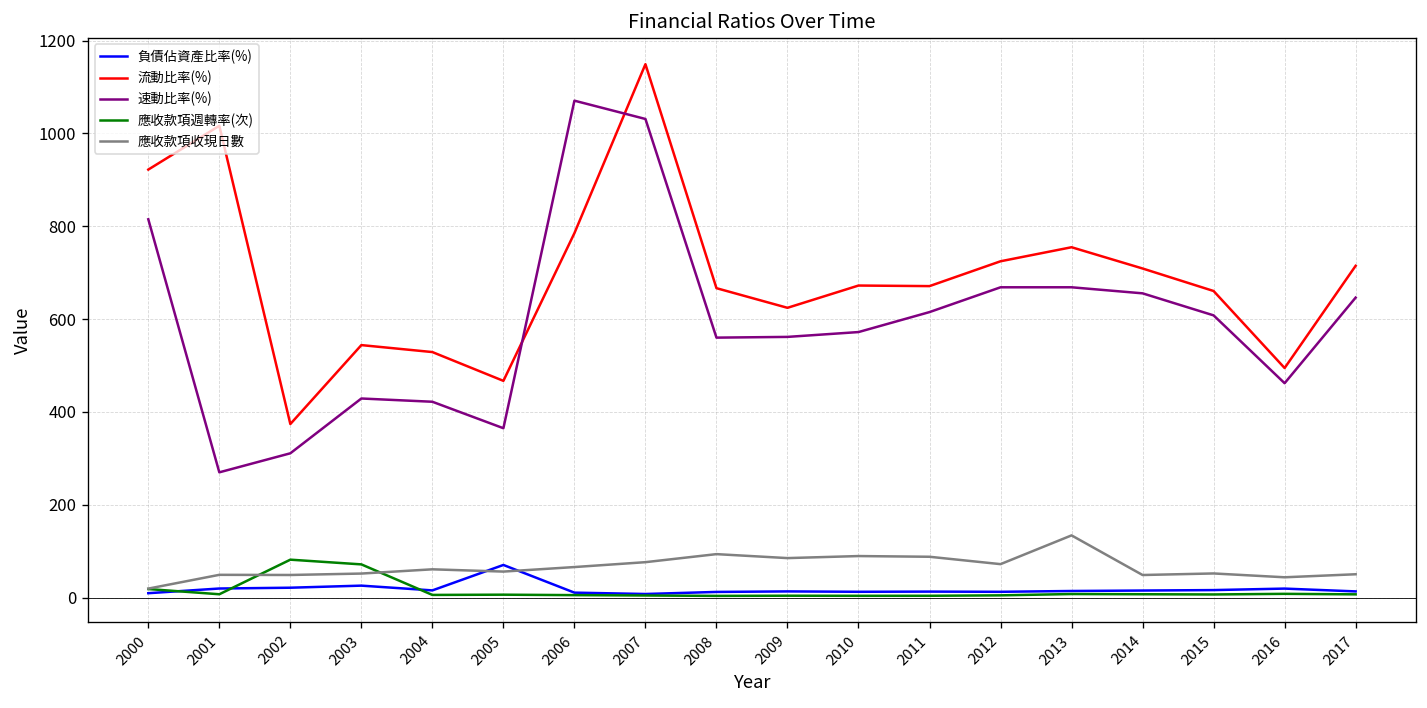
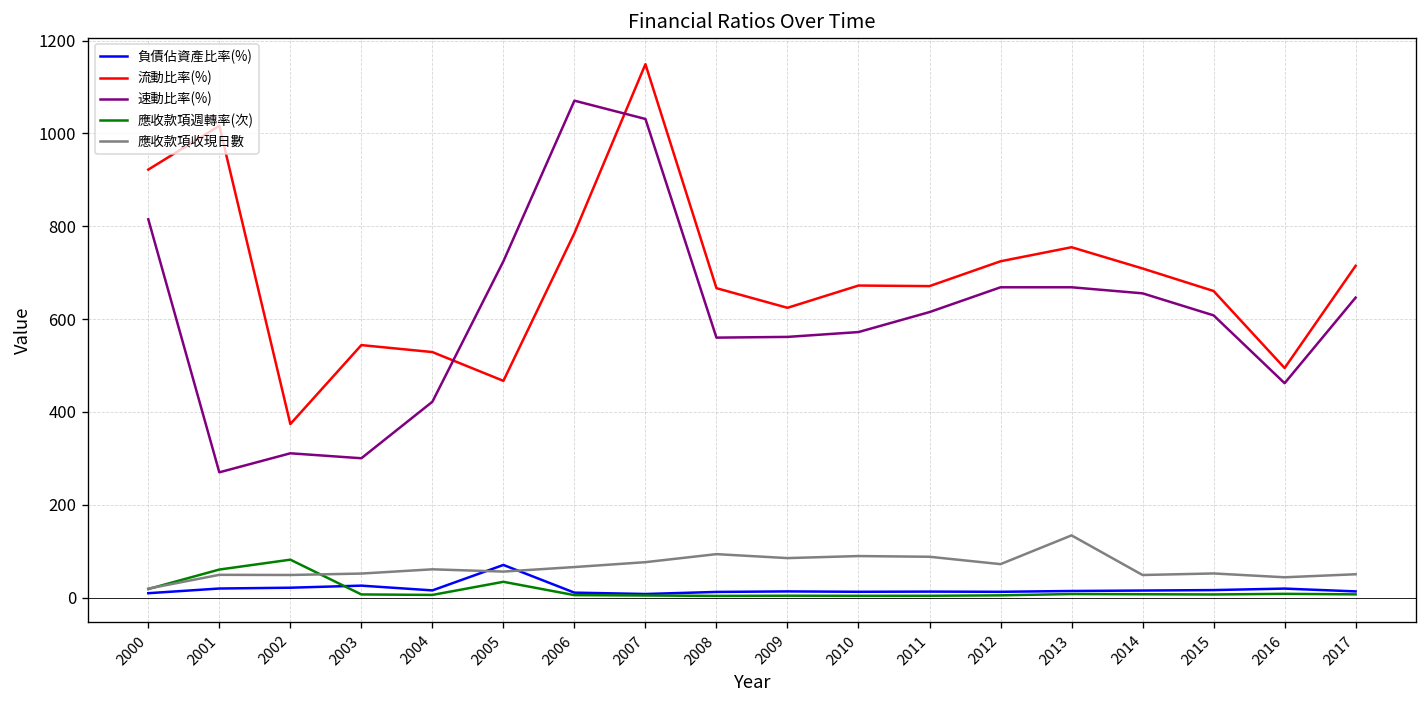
  {
    "負債佔資產比率(%)": {
      "2000": 10,
      "2001": 20,
      "2002": 20,
      "2003": 30,
      "2004": 20,
      "2005": 70,
      "2008": 10,
      "2009": 10,
      "2010": 10,
      "2011": 10,
      "2012": 10,
      "2014": 20,
      "2015": 20,
      "2016": 20
    },
    "流動比率(%)": {
      "2000": 920,
      "2002": 370,
      "2003": 540,
      "2004": 530,
      "2005": 470,
      "2006": 790,
      "2007": 1150,
      "2008": 670,
      "2009": 620,
      "2010": 670,
      "2011": 670,
      "2012": 720,
      "2013": 750,
      "2014": 710,
      "2015": 660,
      "2016": 490,
      "2017": 710
    },
    "速動比率(%)": {
      "2000": 820,
      "2001": 270,
      "2002": 310,
-     "2003": 430,
+     "2003": 300,
      "2004": 420,
-     "2005": 370,
+     "2005": 720,
      "2006": 1070,
      "2007": 1030,
      "2008": 560,
      "2009": 560,
      "2010": 570,
      "2011": 620,
      "2012": 670,
      "2013": 670,
      "2014": 660,
      "2015": 610,
      "2016": 460,
      "2017": 650
    },
    "應收款項週轉率(次)": {
-     "2001": 10,
+     "2001": 60,
      "2002": 80,
-     "2003": 70,
+     "2003": 10,
      "2004": 10,
-     "2005": 10,
+     "2005": 30,
      "2008": 0,
      "2009": 0,
      "2010": 0,
      "2011": 0,
      "2012": 10,
      "2014": 10,
      "2015": 10,
      "2016": 10
    },
    "應收款項收現日數": {
      "2001": 50,
      "2002": 50,
      "2003": 50,
      "2004": 60,
      "2005": 60,
      "2006": 70,
      "2007": 80,
      "2008": 90,
      "2009": 90,
      "2010": 90,
      "2011": 90,
      "2012": 70,
      "2013": 130,
      "2014": 50,
      "2015": 50,
      "2016": 40,
      "2017": 50
    }
  }
